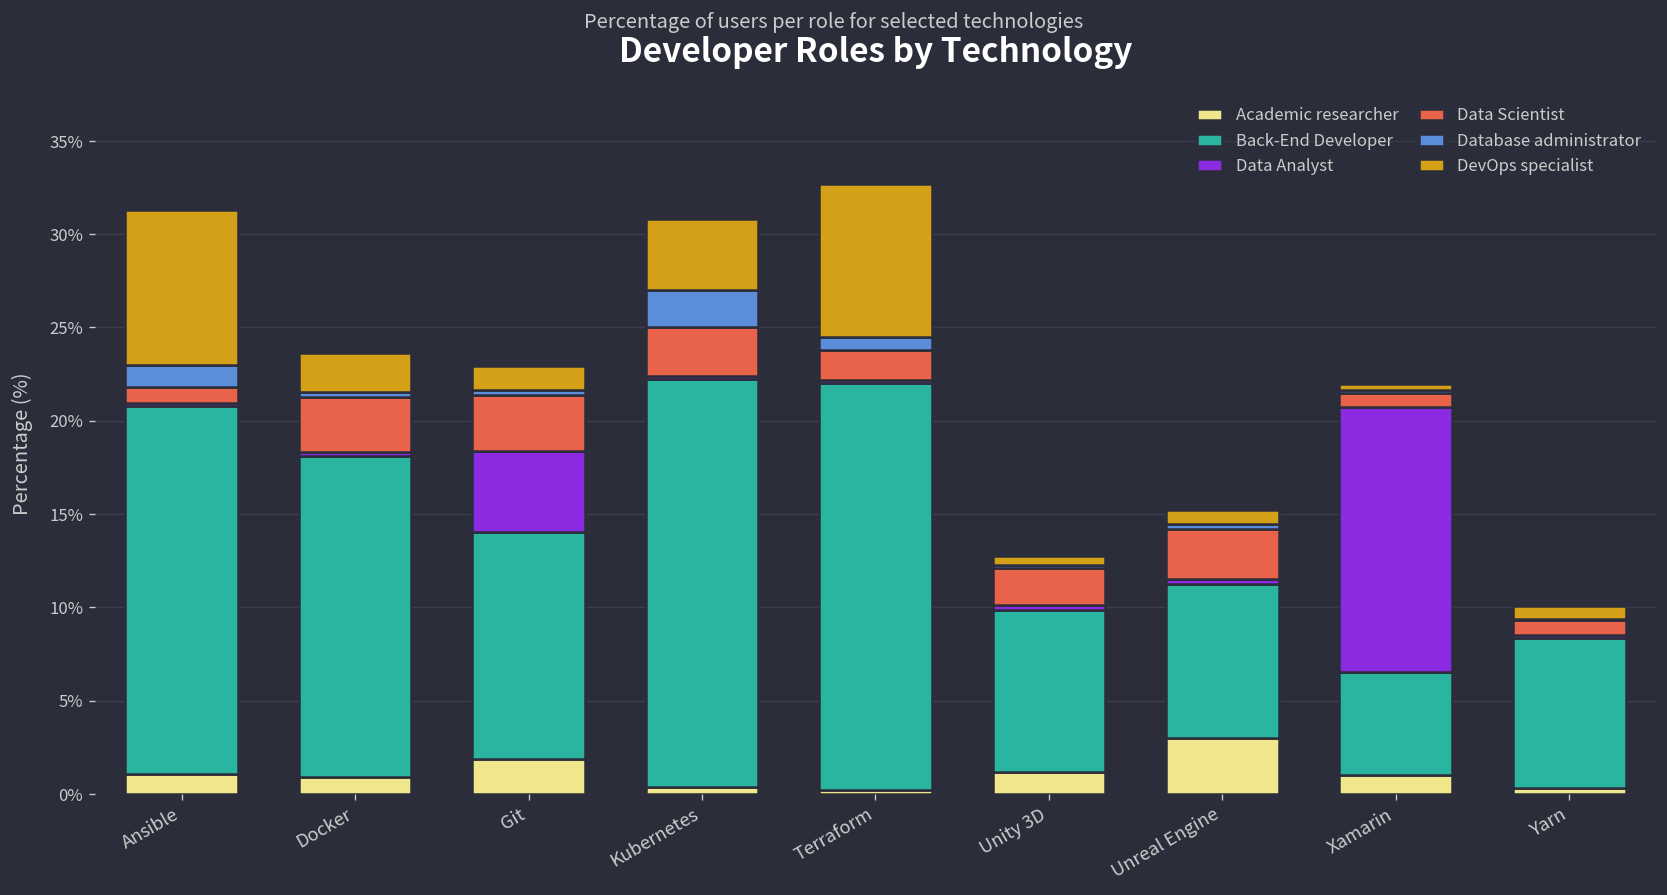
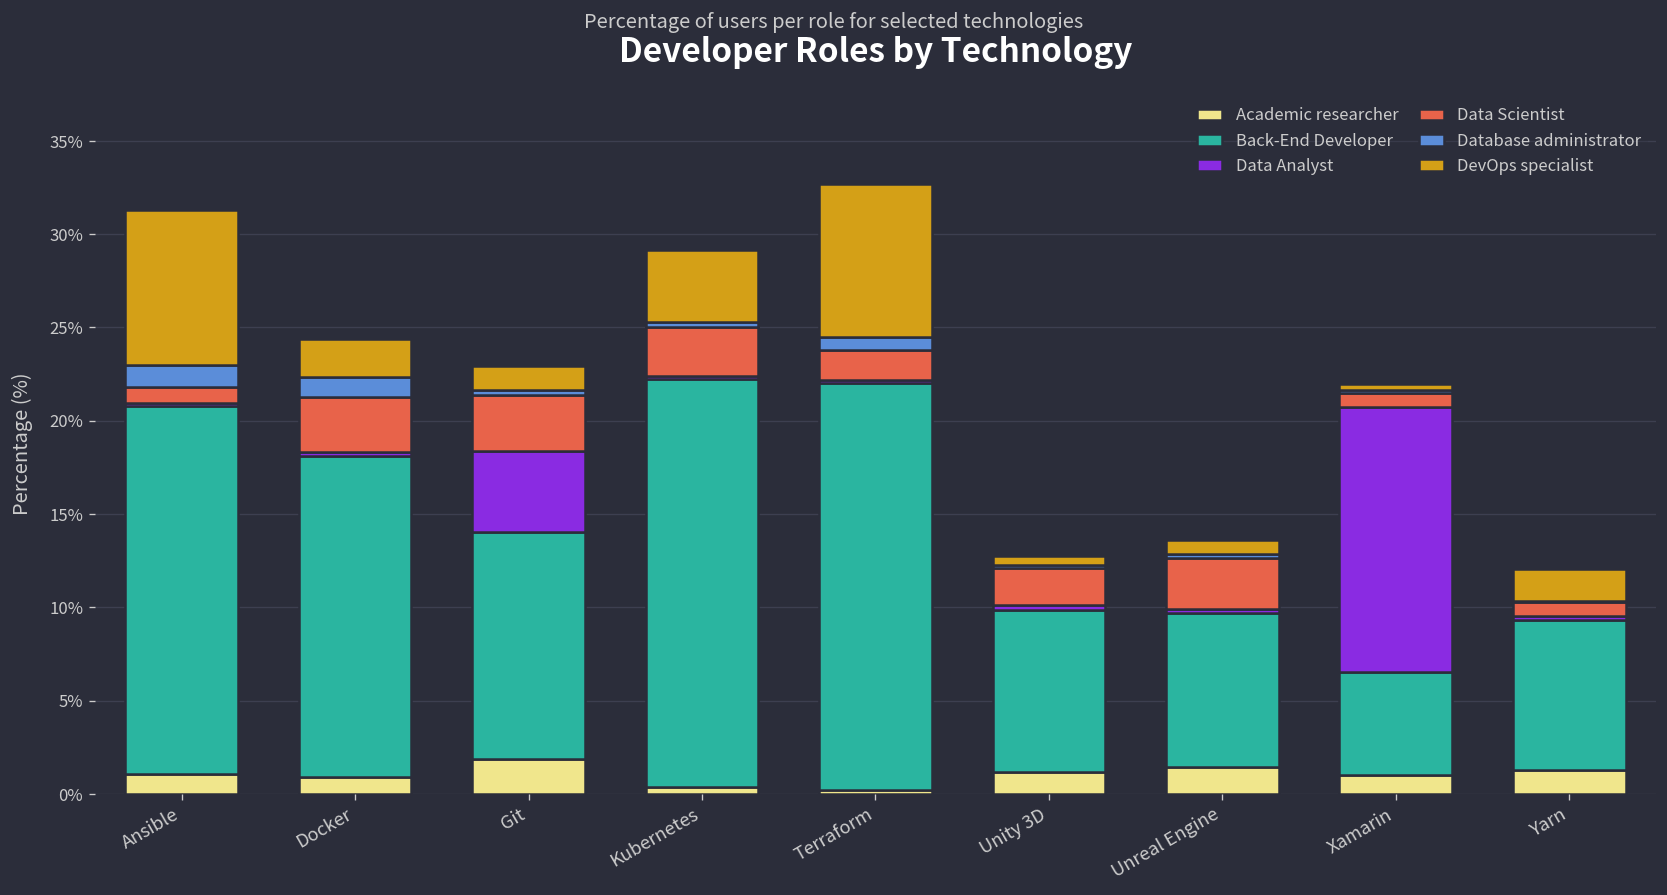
  {
    "Academic researcher": {
      "Ansible": "1.1%",
      "Docker": "0.9%",
      "Git": "1.9%",
      "Kubernetes": "0.4%",
      "Terraform": "0.2%",
      "Unity 3D": "1.2%",
-     "Unreal Engine": "3.0%",
+     "Unreal Engine": "1.4%",
      "Xamarin": "1.0%",
-     "Yarn": "0.3%"
+     "Yarn": "1.3%"
    },
    "Back-End Developer": {
      "Ansible": "19.7%",
      "Docker": "17.2%",
      "Git": "12.2%",
      "Kubernetes": "21.9%",
      "Terraform": "21.8%",
      "Unity 3D": "8.7%",
      "Unreal Engine": "8.3%",
      "Xamarin": "5.5%",
      "Yarn": "8.1%"
    },
    "Data Analyst": {
      "Docker": "0.2%",
      "Git": "4.3%",
      "Terraform": "0.2%",
      "Unity 3D": "0.3%",
      "Unreal Engine": "0.2%",
      "Xamarin": "14.2%",
      "Yarn": "0.2%"
    },
    "Data Scientist": {
      "Ansible": "0.9%",
      "Docker": "3.0%",
      "Git": "3.0%",
      "Kubernetes": "2.6%",
      "Terraform": "1.6%",
      "Unity 3D": "2.0%",
      "Unreal Engine": "2.7%",
      "Xamarin": "0.7%",
      "Yarn": "0.8%"
    },
    "Database administrator": {
      "Ansible": "1.2%",
-     "Docker": "0.3%",
+     "Docker": "1.0%",
      "Git": "0.2%",
-     "Kubernetes": "2.0%",
+     "Kubernetes": "0.3%",
      "Terraform": "0.6%",
      "Unity 3D": "0.2%",
      "Unreal Engine": "0.2%",
      "Xamarin": "0.2%"
    },
    "DevOps specialist": {
      "Ansible": "8.3%",
      "Docker": "2.1%",
      "Git": "1.3%",
      "Kubernetes": "3.8%",
      "Terraform": "8.2%",
      "Unity 3D": "0.5%",
      "Unreal Engine": "0.8%",
      "Xamarin": "0.3%",
-     "Yarn": "0.7%"
+     "Yarn": "1.7%"
    }
  }
